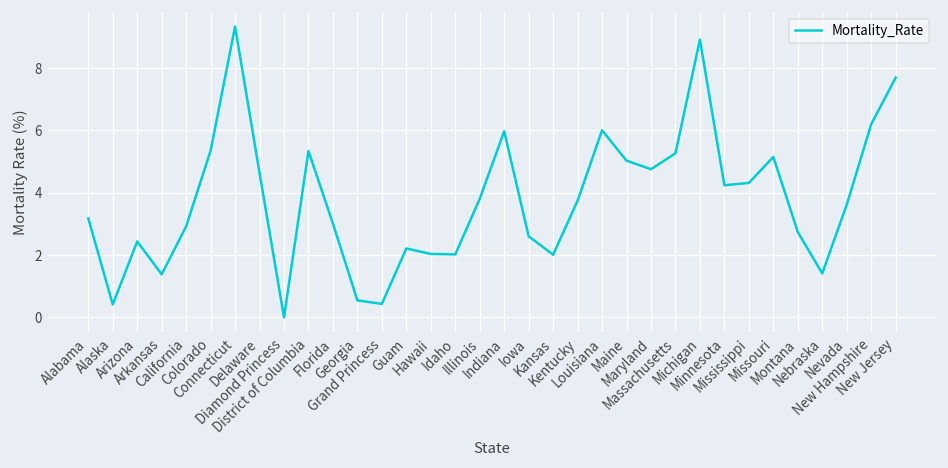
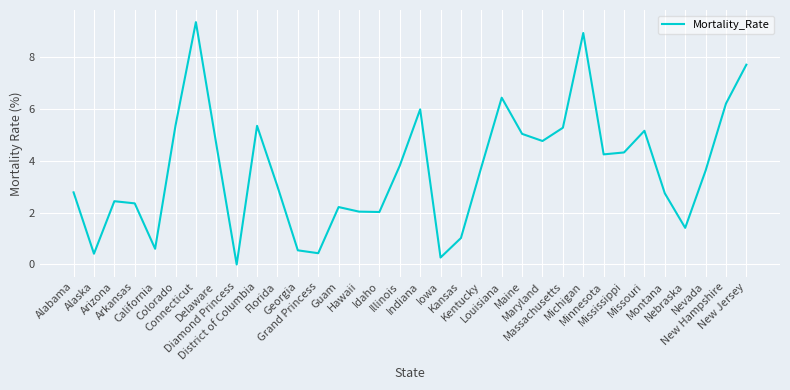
  {
-   "Alabama": 3.2,
+   "Alabama": 2.8,
    "Alaska": 0.4,
    "Arizona": 2.4,
-   "Arkansas": 1.4,
-   "California": 2.9,
+   "Arkansas": 2.4,
+   "California": 0.6,
    "Colorado": 5.4,
    "Connecticut": 9.3,
    "Delaware": 4.6,
    "Diamond Princess": 0.0,
    "District of Columbia": 5.3,
    "Florida": 3.0,
    "Georgia": 0.5,
    "Grand Princess": 0.4,
    "Guam": 2.2,
    "Hawaii": 2.0,
    "Idaho": 2.0,
    "Illinois": 3.8,
    "Indiana": 6.0,
-   "Iowa": 2.6,
-   "Kansas": 2.0,
+   "Iowa": 0.3,
+   "Kansas": 1.0,
    "Kentucky": 3.7,
-   "Louisiana": 6.0,
+   "Louisiana": 6.4,
    "Maine": 5.0,
    "Maryland": 4.8,
    "Massachusetts": 5.3,
    "Michigan": 8.9,
    "Minnesota": 4.2,
    "Mississippi": 4.3,
    "Missouri": 5.2,
    "Montana": 2.7,
    "Nebraska": 1.4,
    "Nevada": 3.6,
    "New Hampshire": 6.2,
    "New Jersey": 7.7
  }
